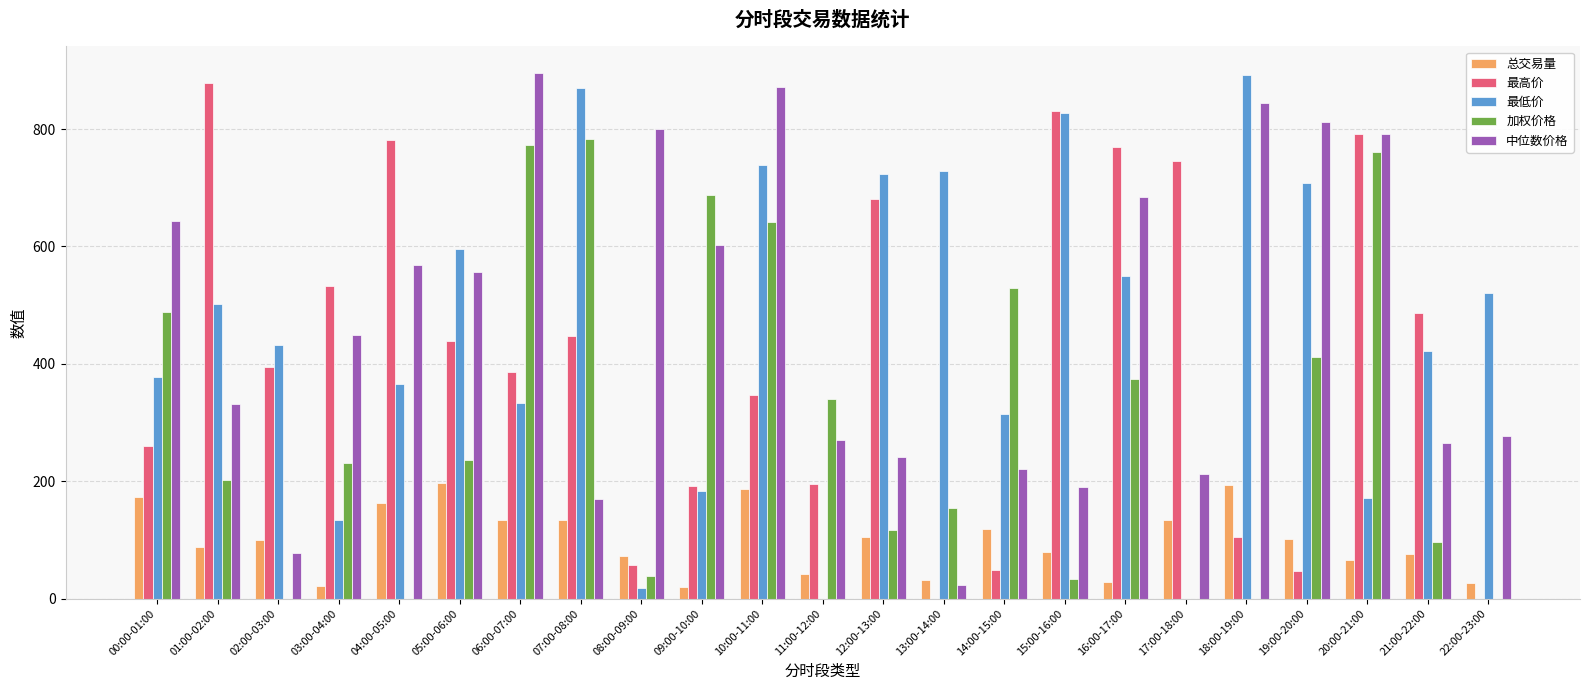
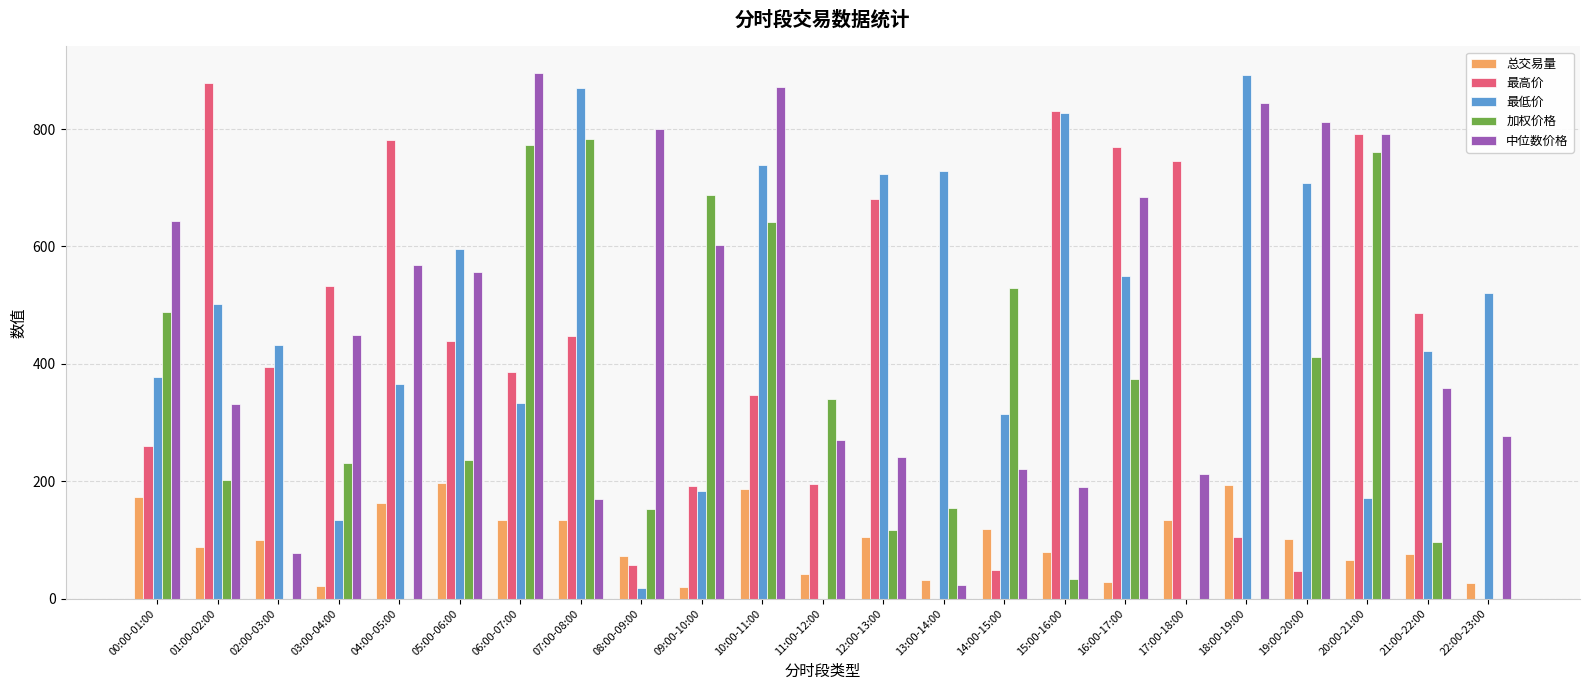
  {
    "总交易量": {
      "00:00-01:00": 170,
      "01:00-02:00": 90,
      "02:00-03:00": 100,
      "03:00-04:00": 20,
      "04:00-05:00": 160,
      "05:00-06:00": 200,
      "06:00-07:00": 130,
      "07:00-08:00": 130,
      "08:00-09:00": 70,
      "09:00-10:00": 20,
      "10:00-11:00": 190,
      "11:00-12:00": 40,
      "12:00-13:00": 110,
      "13:00-14:00": 30,
      "14:00-15:00": 120,
      "15:00-16:00": 80,
      "16:00-17:00": 30,
      "17:00-18:00": 130,
      "18:00-19:00": 190,
      "19:00-20:00": 100,
      "20:00-21:00": 70,
      "21:00-22:00": 80,
      "22:00-23:00": 30
    },
    "最高价": {
      "00:00-01:00": 260,
      "01:00-02:00": 880,
      "02:00-03:00": 390,
      "03:00-04:00": 530,
      "04:00-05:00": 780,
      "05:00-06:00": 440,
      "06:00-07:00": 390,
      "07:00-08:00": 450,
      "08:00-09:00": 60,
      "09:00-10:00": 190,
      "10:00-11:00": 350,
      "11:00-12:00": 200,
      "12:00-13:00": 680,
      "13:00-14:00": 0,
      "14:00-15:00": 50,
      "15:00-16:00": 830,
      "16:00-17:00": 770,
      "17:00-18:00": 740,
      "18:00-19:00": 110,
      "19:00-20:00": 50,
      "20:00-21:00": 790,
      "21:00-22:00": 490,
      "22:00-23:00": 0
    },
    "最低价": {
      "00:00-01:00": 380,
      "01:00-02:00": 500,
      "02:00-03:00": 430,
      "03:00-04:00": 130,
      "04:00-05:00": 370,
      "05:00-06:00": 600,
      "06:00-07:00": 330,
      "07:00-08:00": 870,
      "08:00-09:00": 20,
      "09:00-10:00": 180,
      "10:00-11:00": 740,
      "11:00-12:00": 0,
      "12:00-13:00": 720,
      "13:00-14:00": 730,
      "14:00-15:00": 310,
      "15:00-16:00": 830,
      "16:00-17:00": 550,
      "17:00-18:00": 0,
      "18:00-19:00": 890,
      "19:00-20:00": 710,
      "20:00-21:00": 170,
      "21:00-22:00": 420,
      "22:00-23:00": 520
    },
    "加权价格": {
      "00:00-01:00": 490,
      "01:00-02:00": 200,
      "02:00-03:00": 0,
      "03:00-04:00": 230,
      "04:00-05:00": 0,
      "05:00-06:00": 240,
      "06:00-07:00": 770,
      "07:00-08:00": 780,
-     "08:00-09:00": 40,
+     "08:00-09:00": 150,
      "09:00-10:00": 690,
      "10:00-11:00": 640,
      "11:00-12:00": 340,
      "12:00-13:00": 120,
      "13:00-14:00": 150,
      "14:00-15:00": 530,
      "15:00-16:00": 30,
      "16:00-17:00": 370,
      "17:00-18:00": 0,
      "18:00-19:00": 0,
      "19:00-20:00": 410,
      "20:00-21:00": 760,
      "21:00-22:00": 100,
      "22:00-23:00": 0
    },
    "中位数价格": {
      "00:00-01:00": 640,
      "01:00-02:00": 330,
      "02:00-03:00": 80,
      "03:00-04:00": 450,
      "04:00-05:00": 570,
      "05:00-06:00": 560,
      "06:00-07:00": 900,
      "07:00-08:00": 170,
      "08:00-09:00": 800,
      "09:00-10:00": 600,
      "10:00-11:00": 870,
      "11:00-12:00": 270,
      "12:00-13:00": 240,
      "13:00-14:00": 20,
      "14:00-15:00": 220,
      "15:00-16:00": 190,
      "16:00-17:00": 680,
      "17:00-18:00": 210,
      "18:00-19:00": 850,
      "19:00-20:00": 810,
      "20:00-21:00": 790,
-     "21:00-22:00": 270,
+     "21:00-22:00": 360,
      "22:00-23:00": 280
    }
  }
